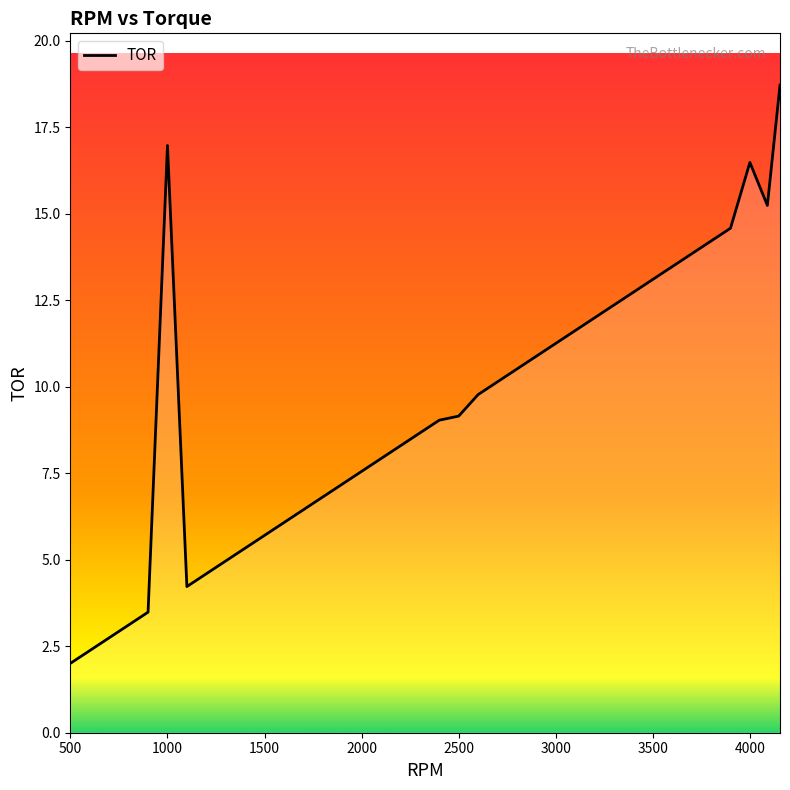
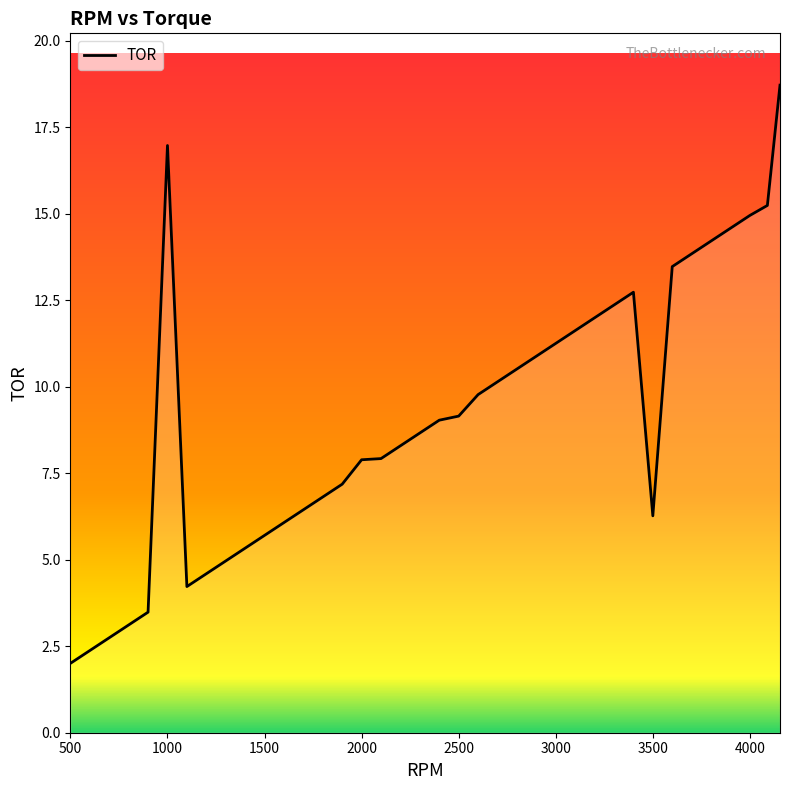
  {
    "500": 2.0,
    "1000": 17.0,
    "1500": 5.7,
-   "2000": 7.6,
+   "2000": 7.9,
    "2500": 9.2,
    "3000": 11.3,
-   "3500": 13.1,
-   "4000": 16.5
+   "3500": 6.3,
+   "4000": 15.0
  }
